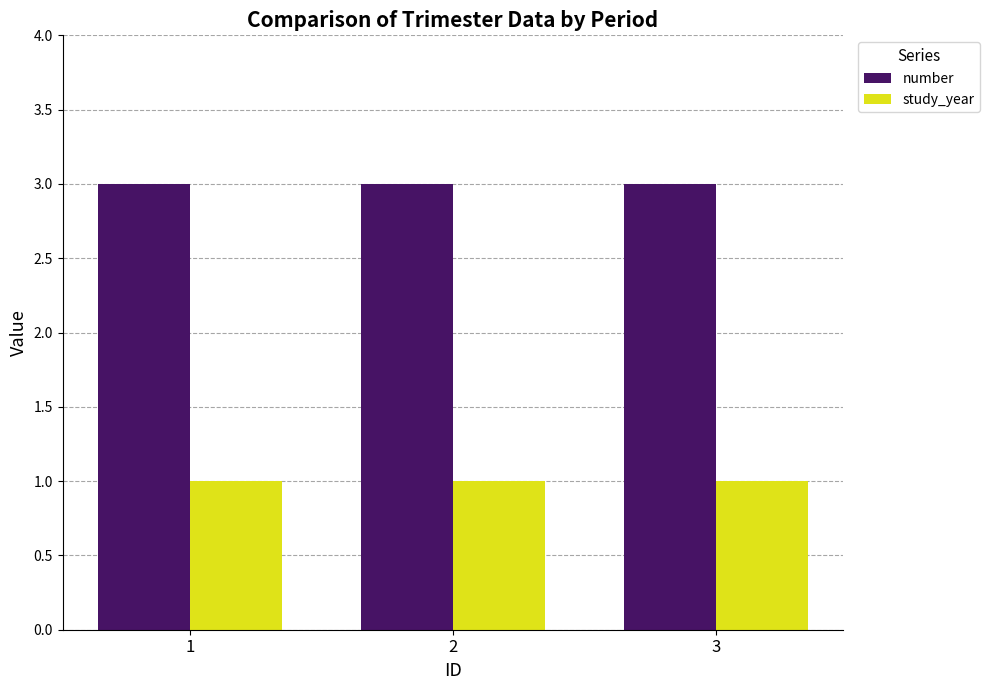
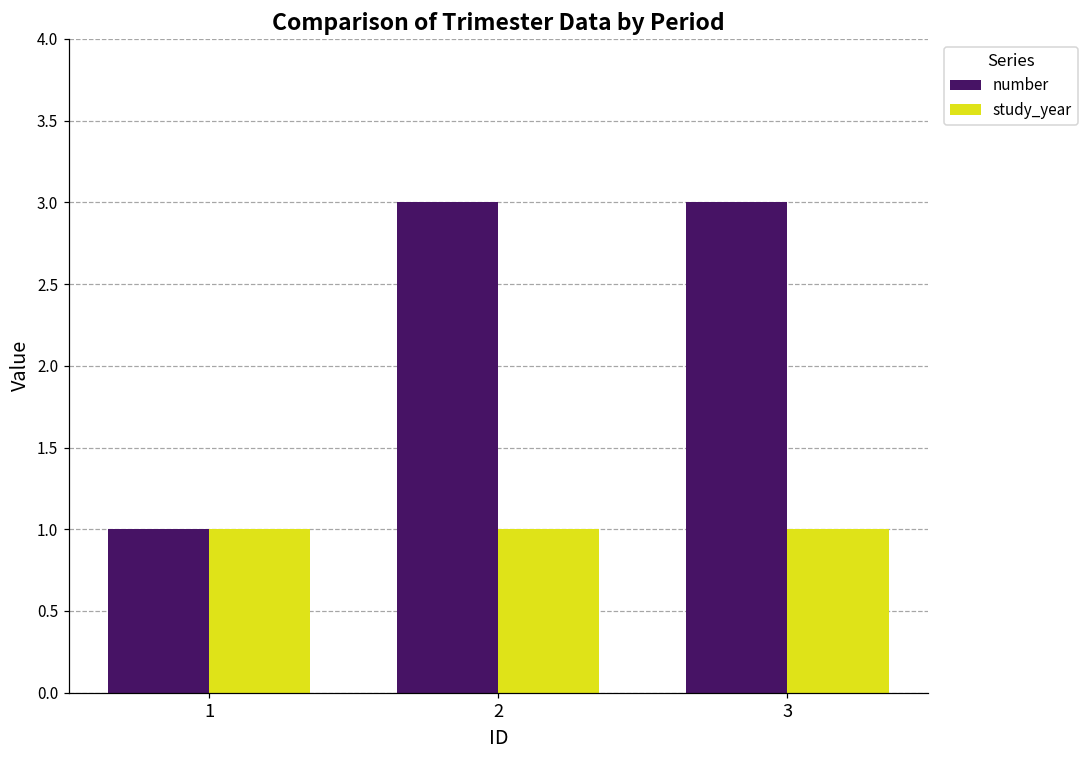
  {
    "number": {
-     "1": 3,
+     "1": 1,
      "2": 3,
      "3": 3
    },
    "study_year": {
      "1": 1,
      "2": 1,
      "3": 1
    }
  }
